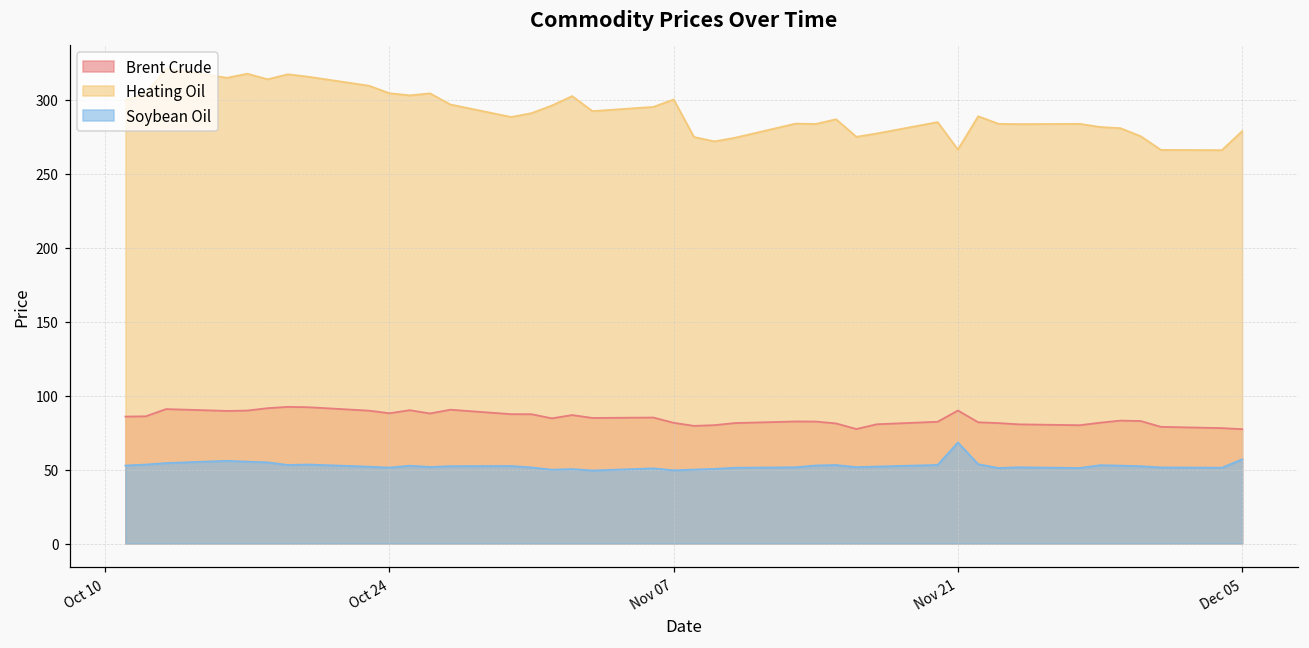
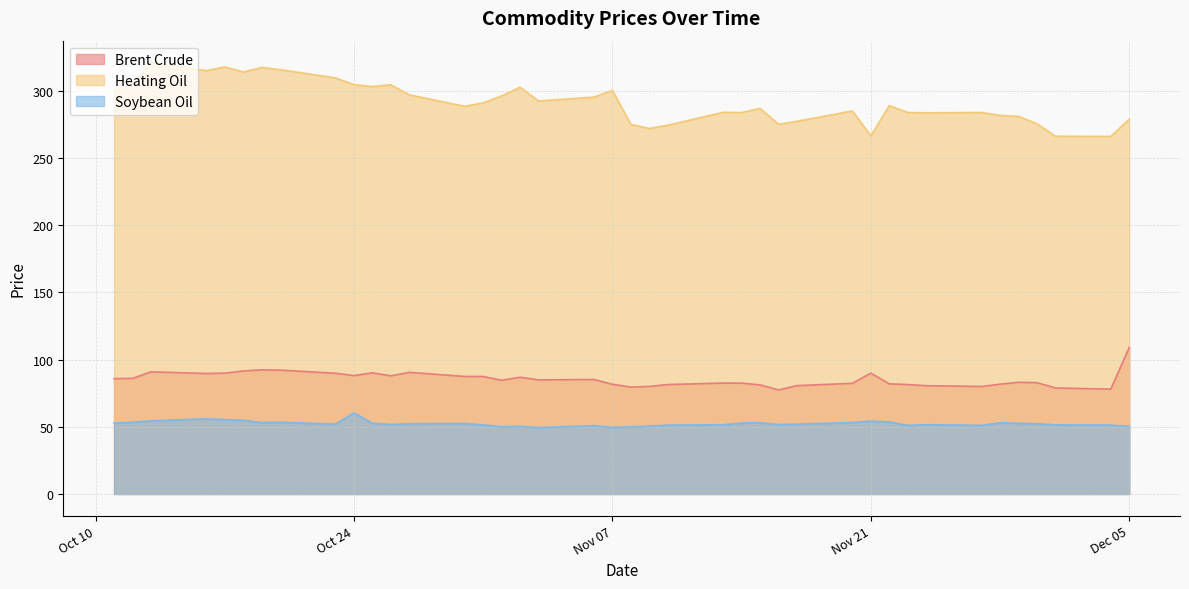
  {
    "Brent Crude": {
      "Oct 24": 88,
      "Nov 07": 82,
      "Nov 21": 90,
-     "Dec 05": 77
+     "Dec 05": 109
    },
    "Heating Oil": {
      "Oct 24": 304,
      "Nov 07": 300,
      "Nov 21": 266,
      "Dec 05": 279
    },
    "Soybean Oil": {
-     "Oct 24": 51,
+     "Oct 24": 60,
      "Nov 07": 49,
-     "Nov 21": 68,
-     "Dec 05": 57
+     "Nov 21": 54,
+     "Dec 05": 50
    }
  }
